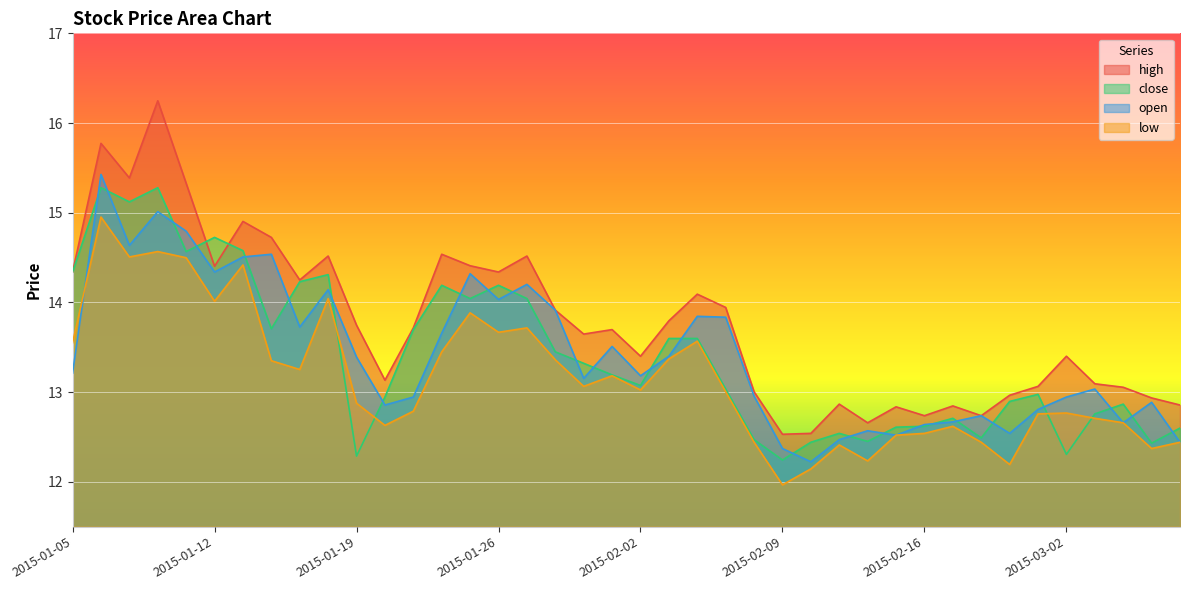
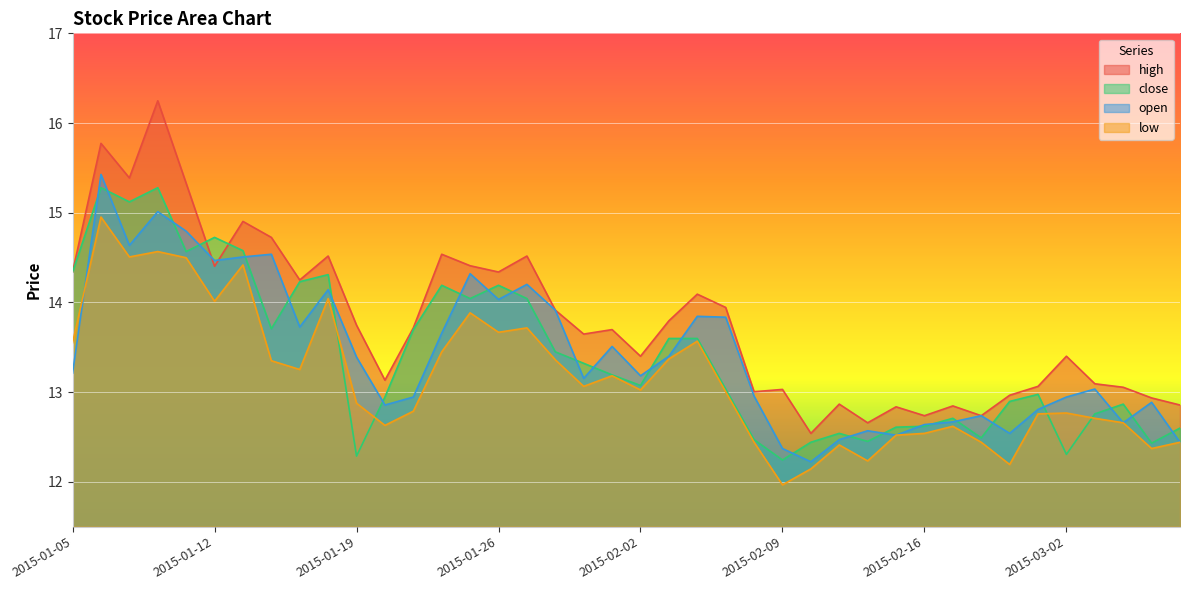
  {
    "high": {
      "2015-01-12": 14.4,
      "2015-01-19": 13.7,
      "2015-01-26": 14.3,
      "2015-02-02": 13.4,
-     "2015-02-09": 12.5,
+     "2015-02-09": 13.0,
      "2015-02-16": 12.7,
      "2015-03-02": 13.4
    },
    "close": {
      "2015-01-12": 14.7,
      "2015-01-19": 12.3,
      "2015-01-26": 14.2,
      "2015-02-02": 13.1,
      "2015-02-09": 12.2,
      "2015-03-02": 12.3
    },
    "open": {
      "2015-01-05": 13.2,
-     "2015-01-12": 14.3,
+     "2015-01-12": 14.5,
      "2015-01-19": 13.4,
      "2015-01-26": 14.0,
      "2015-02-02": 13.2,
      "2015-02-09": 12.4,
      "2015-03-02": 12.9
    },
    "low": {
      "2015-01-05": 13.6,
      "2015-01-12": 14.0,
      "2015-01-19": 12.9,
      "2015-01-26": 13.7,
      "2015-02-02": 13.0,
      "2015-02-09": 12.0,
      "2015-02-16": 12.5,
      "2015-03-02": 12.8
    }
  }
